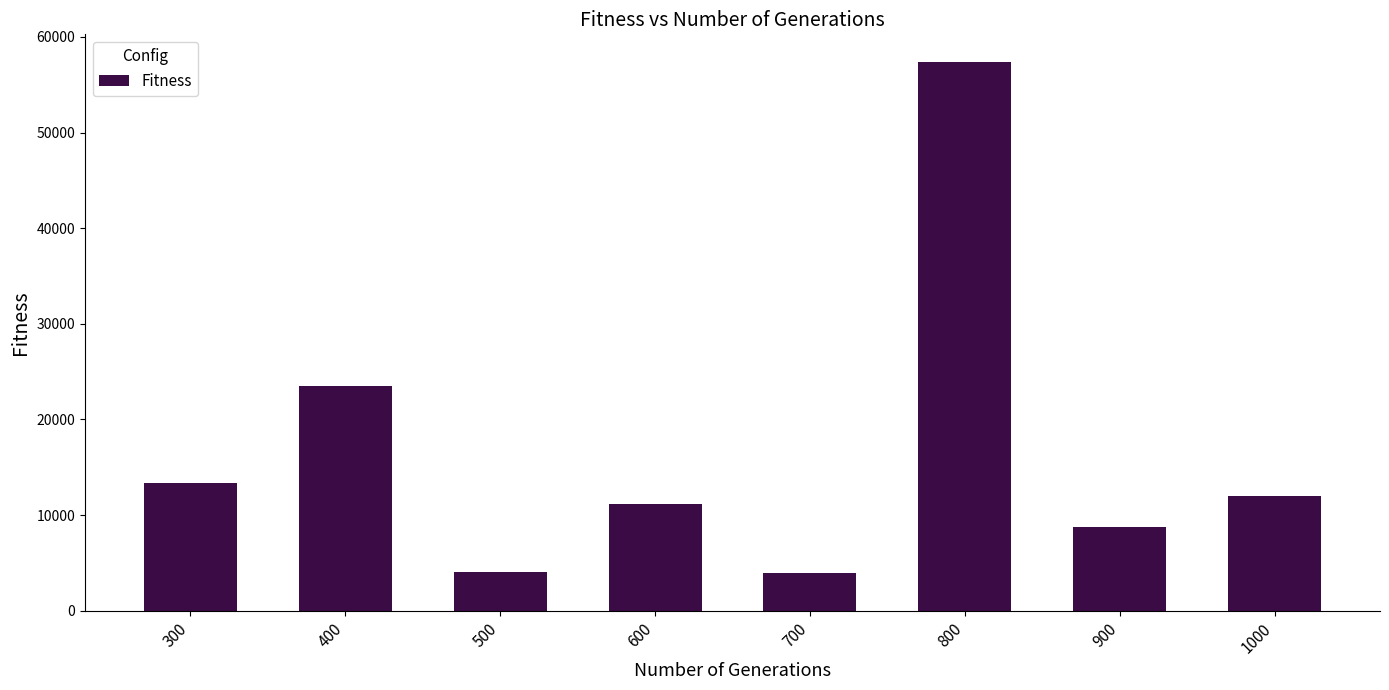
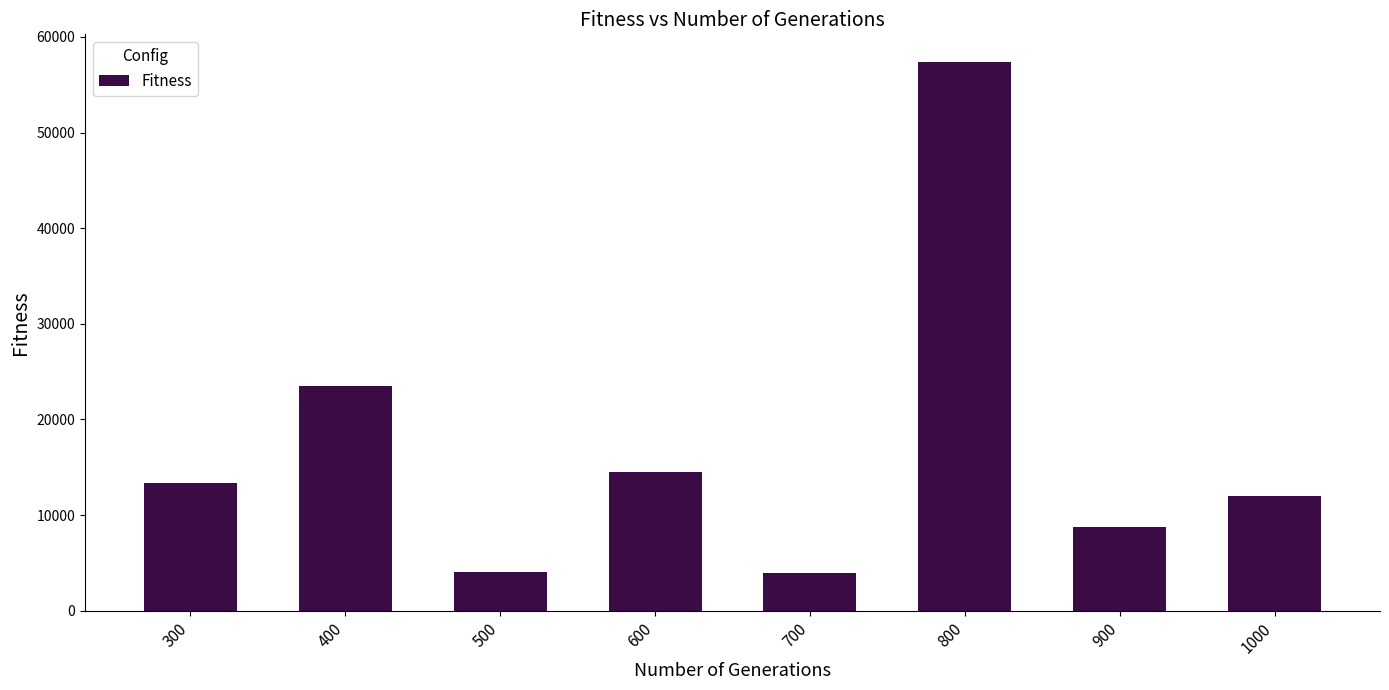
  {
    "300": 13000,
    "400": 24000,
    "500": 4000,
-   "600": 11000,
+   "600": 14000,
    "700": 4000,
    "800": 57000,
    "900": 9000,
    "1000": 12000
  }
